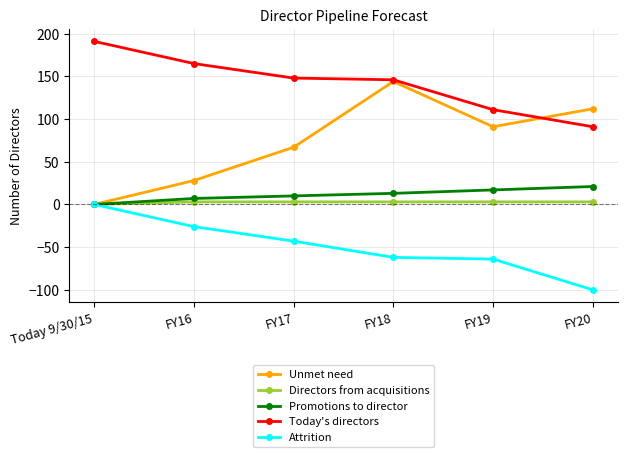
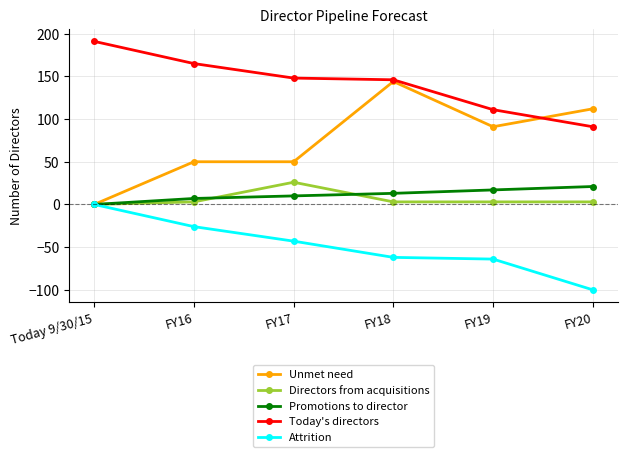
  {
    "Unmet need": {
-     "FY16": 30,
-     "FY17": 70,
+     "FY16": 50,
+     "FY17": 50,
      "FY19": 90,
      "FY20": 110
    },
    "Directors from acquisitions": {
      "FY16": 0,
-     "FY17": 0,
+     "FY17": 30,
      "FY18": 0,
      "FY19": 0,
      "FY20": 0
    },
    "Promotions to director": {
      "FY16": 10,
      "FY17": 10,
      "FY18": 10,
      "FY19": 20,
      "FY20": 20
    },
    "Today's directors": {
      "Today 9/30/15": 190,
      "FY16": 170,
      "FY17": 150,
      "FY19": 110,
      "FY20": 90
    },
    "Attrition": {
      "FY16": -30,
      "FY17": -40,
      "FY18": -60,
      "FY19": -60,
      "FY20": -100
    }
  }
